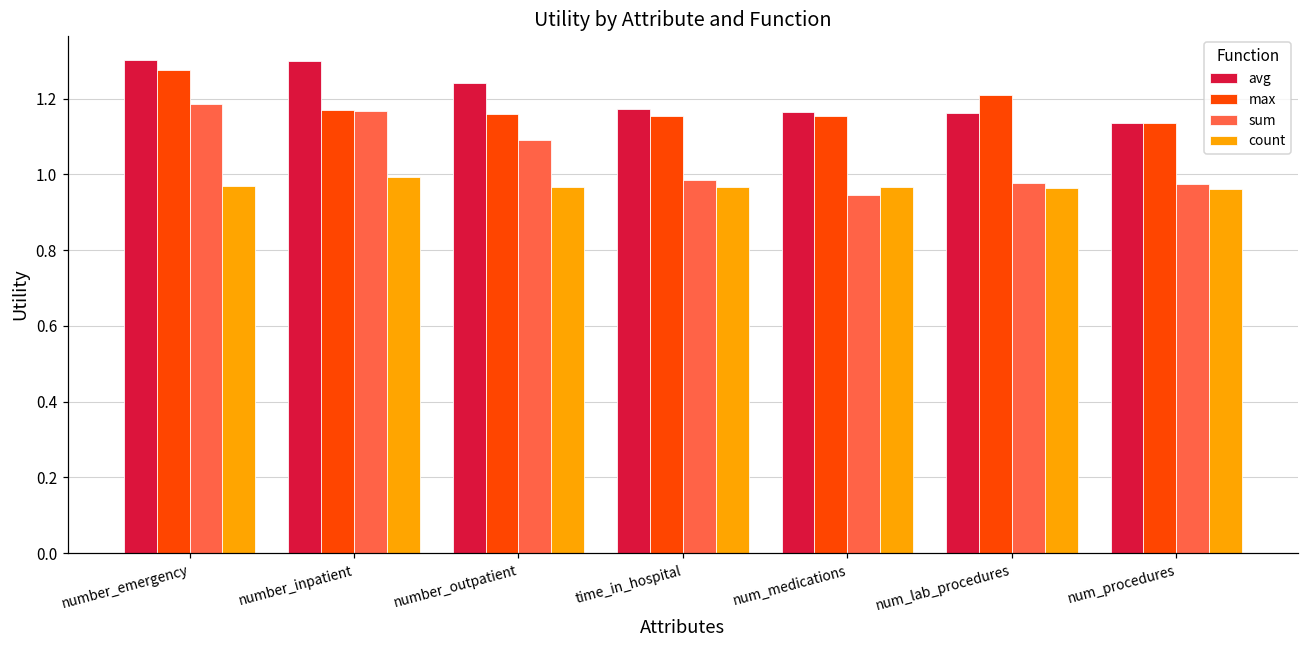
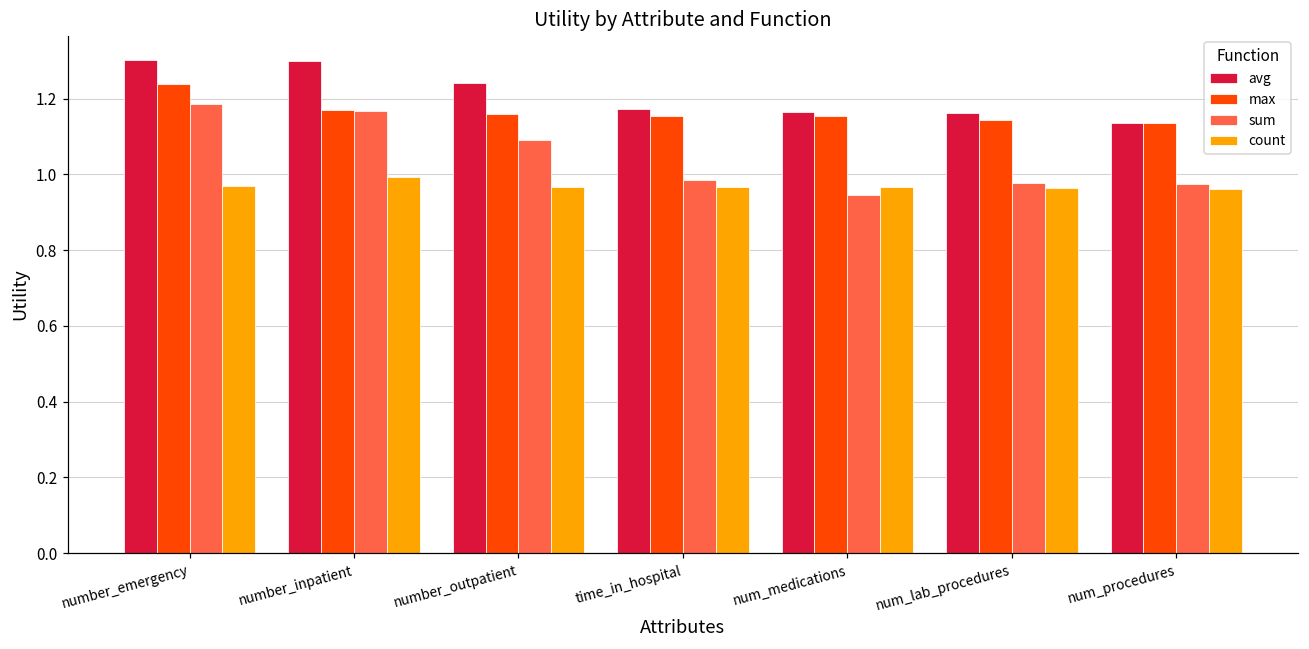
  {
    "avg": {
      "number_emergency": 1.30,
      "number_inpatient": 1.30,
      "number_outpatient": 1.24,
      "time_in_hospital": 1.17,
      "num_medications": 1.16,
      "num_lab_procedures": 1.16,
      "num_procedures": 1.13
    },
    "max": {
-     "number_emergency": 1.27,
+     "number_emergency": 1.24,
      "number_inpatient": 1.17,
      "number_outpatient": 1.16,
      "time_in_hospital": 1.15,
      "num_medications": 1.15,
-     "num_lab_procedures": 1.21,
+     "num_lab_procedures": 1.15,
      "num_procedures": 1.14
    },
    "sum": {
      "number_emergency": 1.19,
      "number_inpatient": 1.17,
      "number_outpatient": 1.09,
      "time_in_hospital": 0.98,
      "num_medications": 0.95,
      "num_lab_procedures": 0.98,
      "num_procedures": 0.97
    },
    "count": {
      "number_emergency": 0.97,
      "number_inpatient": 0.99,
      "number_outpatient": 0.97,
      "time_in_hospital": 0.97,
      "num_medications": 0.97,
      "num_lab_procedures": 0.97,
      "num_procedures": 0.96
    }
  }
